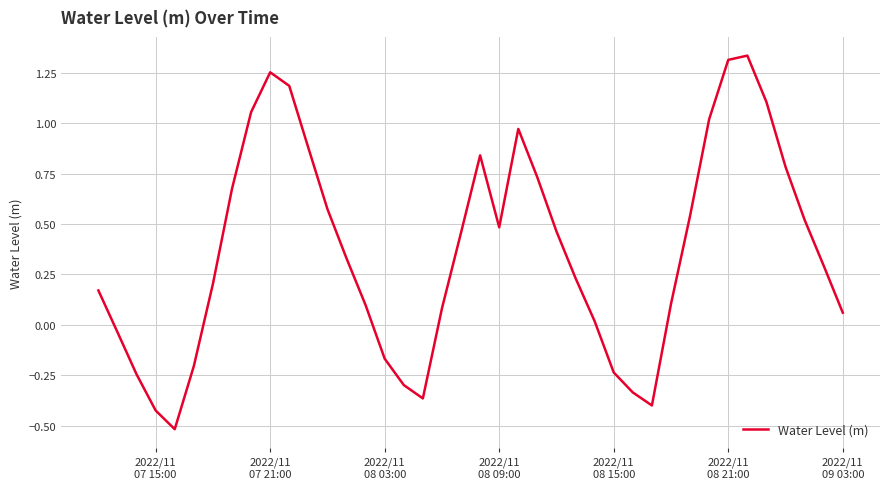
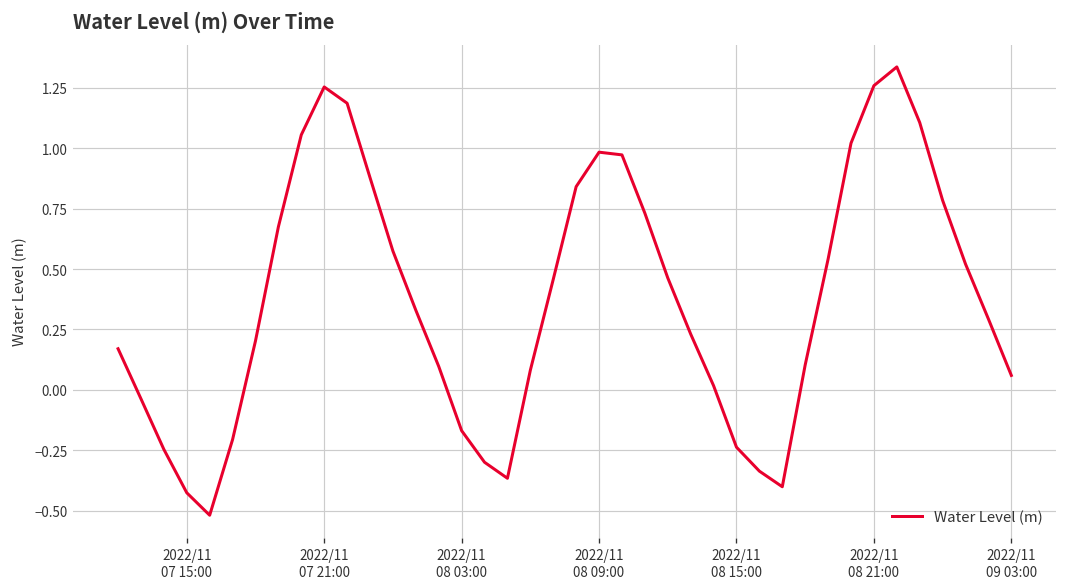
  {
    "2022/11 07 15:00": -0.43,
    "2022/11 07 21:00": 1.25,
    "2022/11 08 03:00": -0.17,
-   "2022/11 08 09:00": 0.48,
+   "2022/11 08 09:00": 0.98,
    "2022/11 08 15:00": -0.24,
-   "2022/11 08 21:00": 1.31,
+   "2022/11 08 21:00": 1.26,
    "2022/11 09 03:00": 0.06
  }
